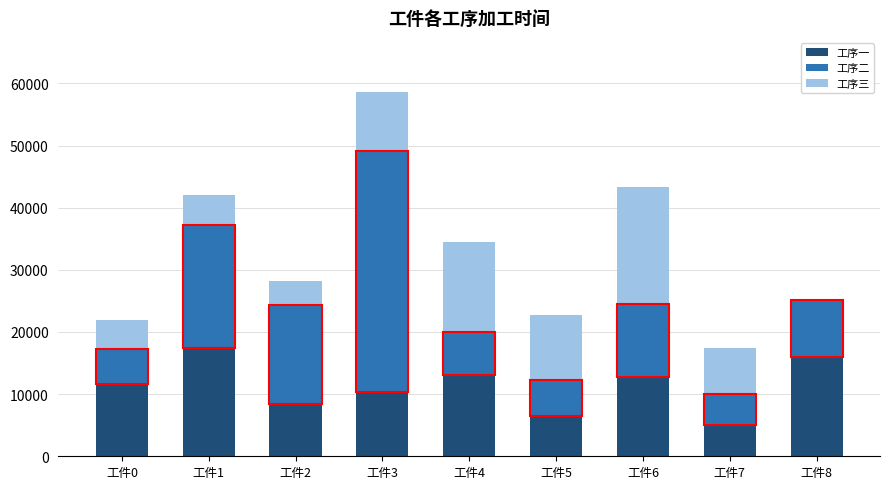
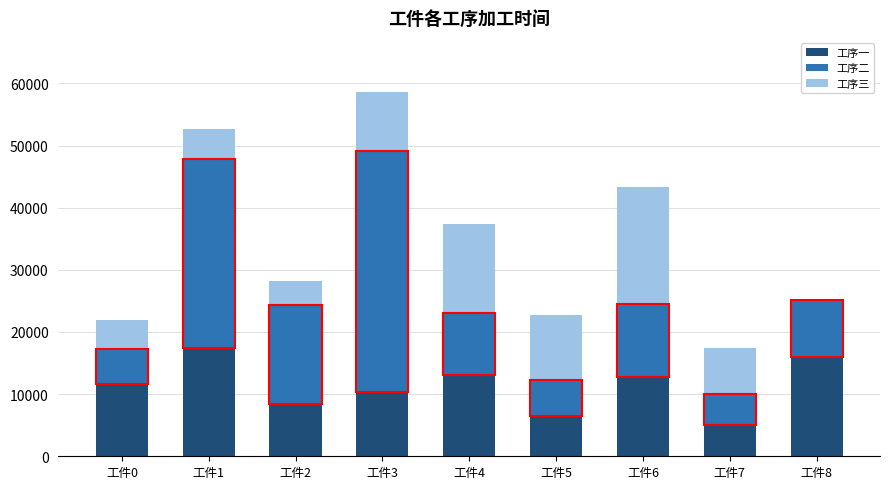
  {
    "工序一": {
      "工件0": 12000,
      "工件1": 17000,
      "工件2": 8000,
      "工件3": 10000,
      "工件4": 13000,
      "工件5": 6000,
      "工件6": 13000,
      "工件7": 5000,
      "工件8": 16000
    },
    "工序二": {
      "工件0": 6000,
-     "工件1": 20000,
+     "工件1": 30000,
      "工件2": 16000,
      "工件3": 39000,
-     "工件4": 7000,
+     "工件4": 10000,
      "工件5": 6000,
      "工件6": 12000,
      "工件7": 5000,
      "工件8": 9000
    },
    "工序三": {
      "工件0": 5000,
      "工件1": 5000,
      "工件2": 4000,
      "工件3": 9000,
      "工件4": 14000,
      "工件5": 11000,
      "工件6": 19000,
      "工件7": 7000,
      "工件8": 0
    }
  }
